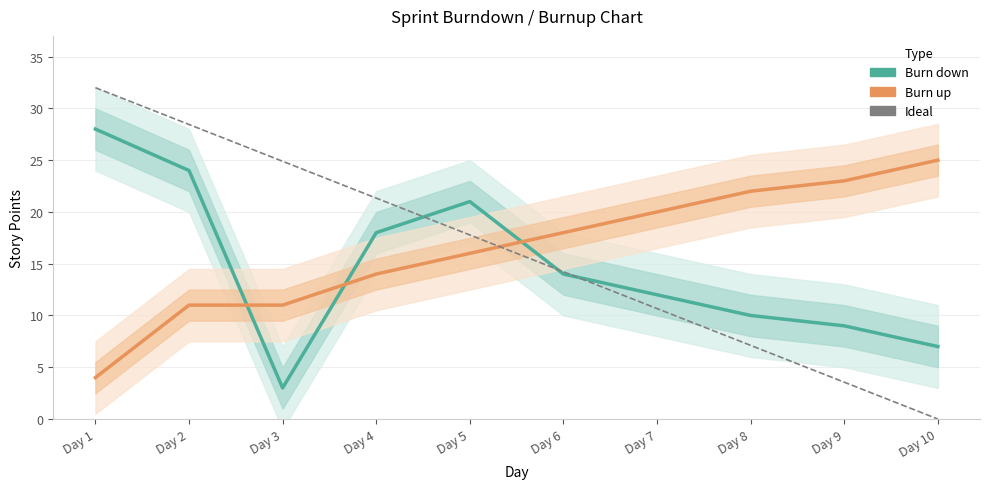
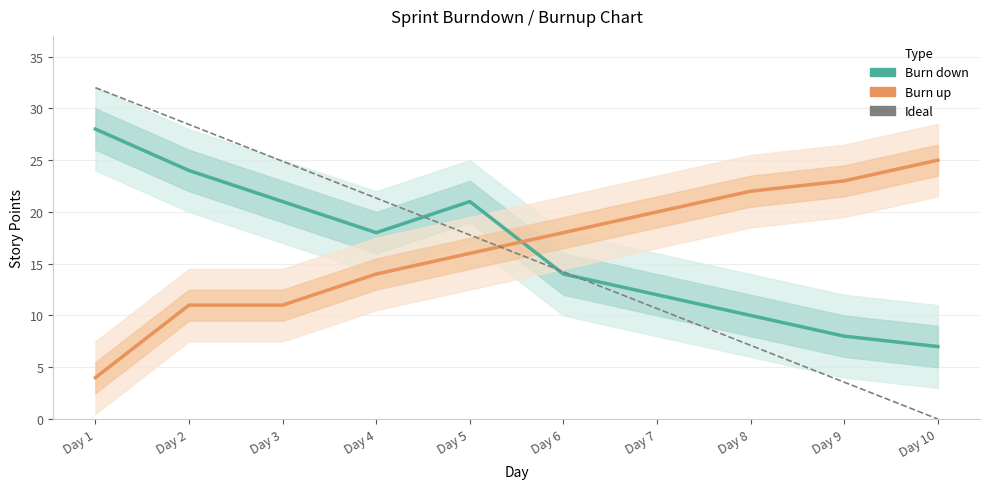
  {
    "Burn down": {
      "Day 1": 28,
      "Day 2": 24,
-     "Day 3": 3,
+     "Day 3": 21,
      "Day 4": 18,
      "Day 5": 21,
      "Day 7": 12,
      "Day 8": 10,
-     "Day 9": 9,
+     "Day 9": 8,
      "Day 10": 7
    },
    "Burn up": {
      "Day 1": 4,
      "Day 2": 11,
      "Day 3": 11,
      "Day 4": 14,
      "Day 5": 16,
      "Day 7": 20,
      "Day 8": 22,
      "Day 9": 23,
      "Day 10": 25
    },
    "Ideal": {
      "Day 2": 28.4,
      "Day 4": 21.3,
      "Day 5": 18,
      "Day 7": 10.7,
      "Day 8": 7,
      "Day 9": 3.6,
      "Day 10": 0
    }
  }
